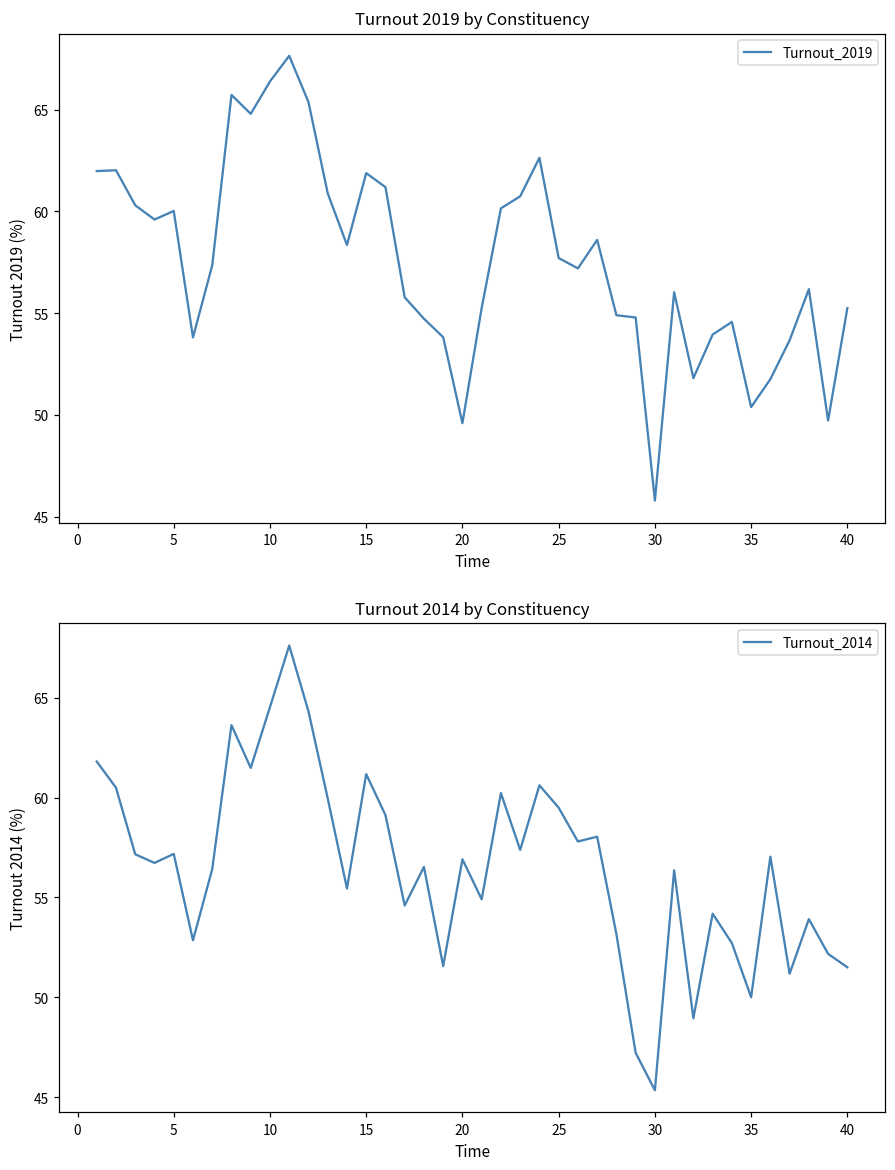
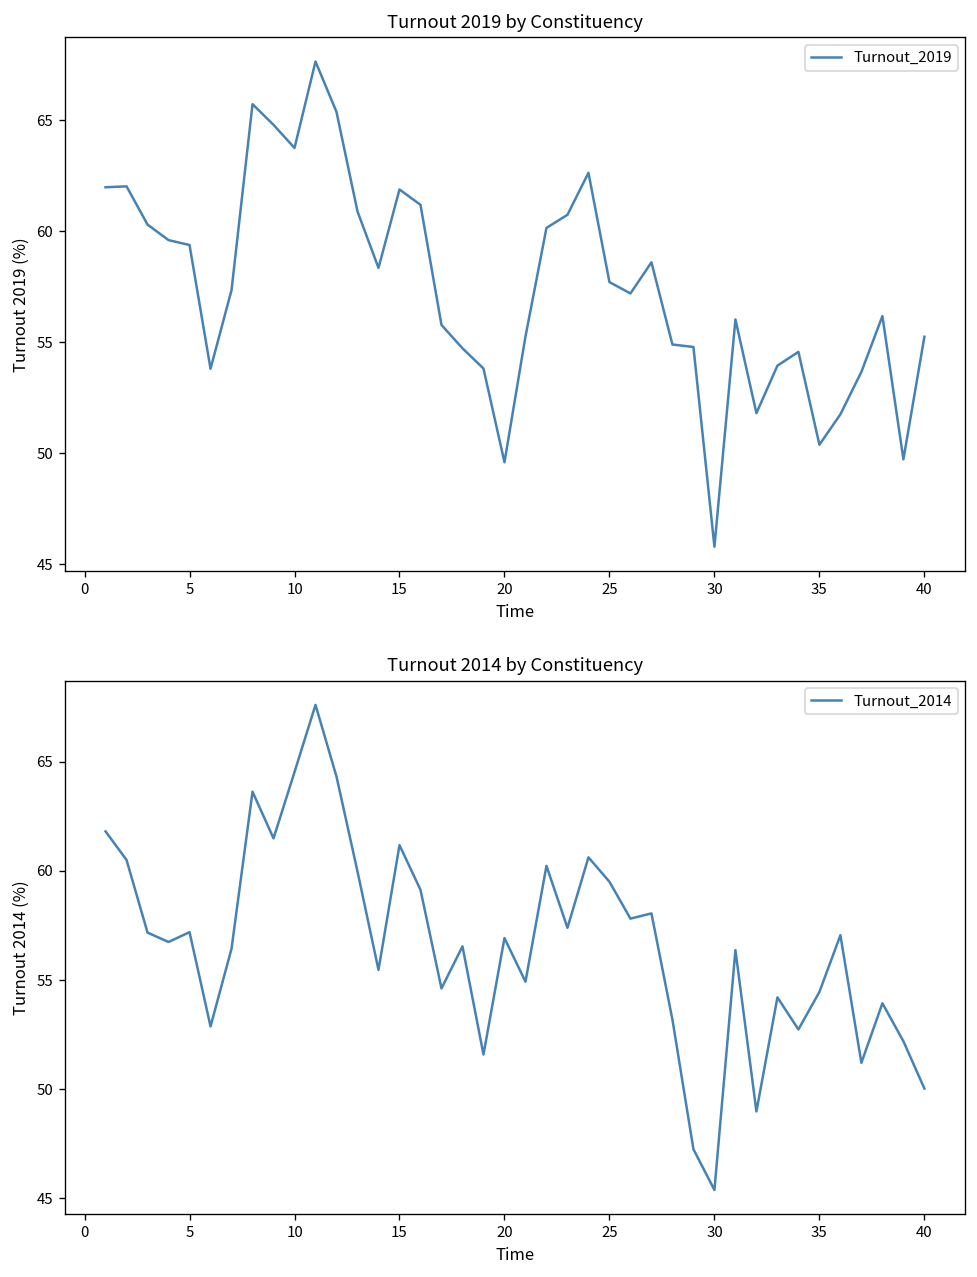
  {
    "Turnout 2019 by Constituency": {
-     "5": 60.0,
-     "10": 66.4,
+     "5": 59.4,
+     "10": 63.8,
      "15": 61.9,
      "20": 49.6,
      "25": 57.7,
      "30": 45.8,
      "35": 50.4,
      "40": 55.3
    },
    "Turnout 2014 by Constituency": {
      "5": 57.2,
      "10": 64.5,
      "15": 61.2,
      "20": 56.9,
      "25": 59.5,
      "30": 45.4,
-     "35": 50.0,
-     "40": 51.5
+     "35": 54.4,
+     "40": 50.0
    }
  }
